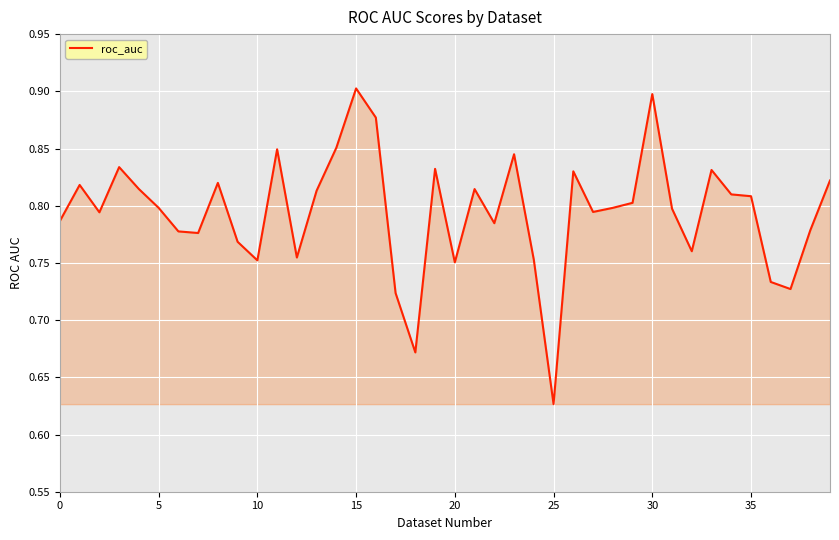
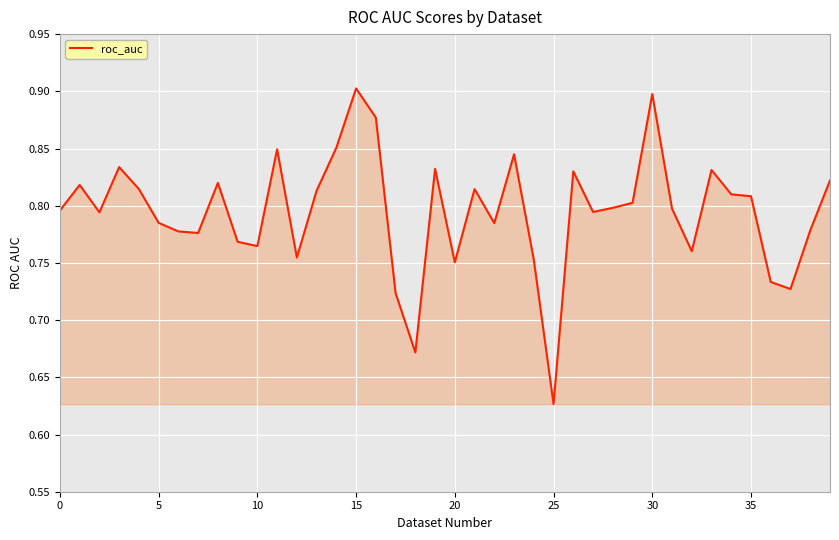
  {
-   "0": 0.787,
-   "5": 0.798,
-   "10": 0.752,
+   "0": 0.796,
+   "5": 0.785,
+   "10": 0.765,
    "15": 0.903,
    "20": 0.750,
    "25": 0.627,
    "30": 0.898,
    "35": 0.808
  }
